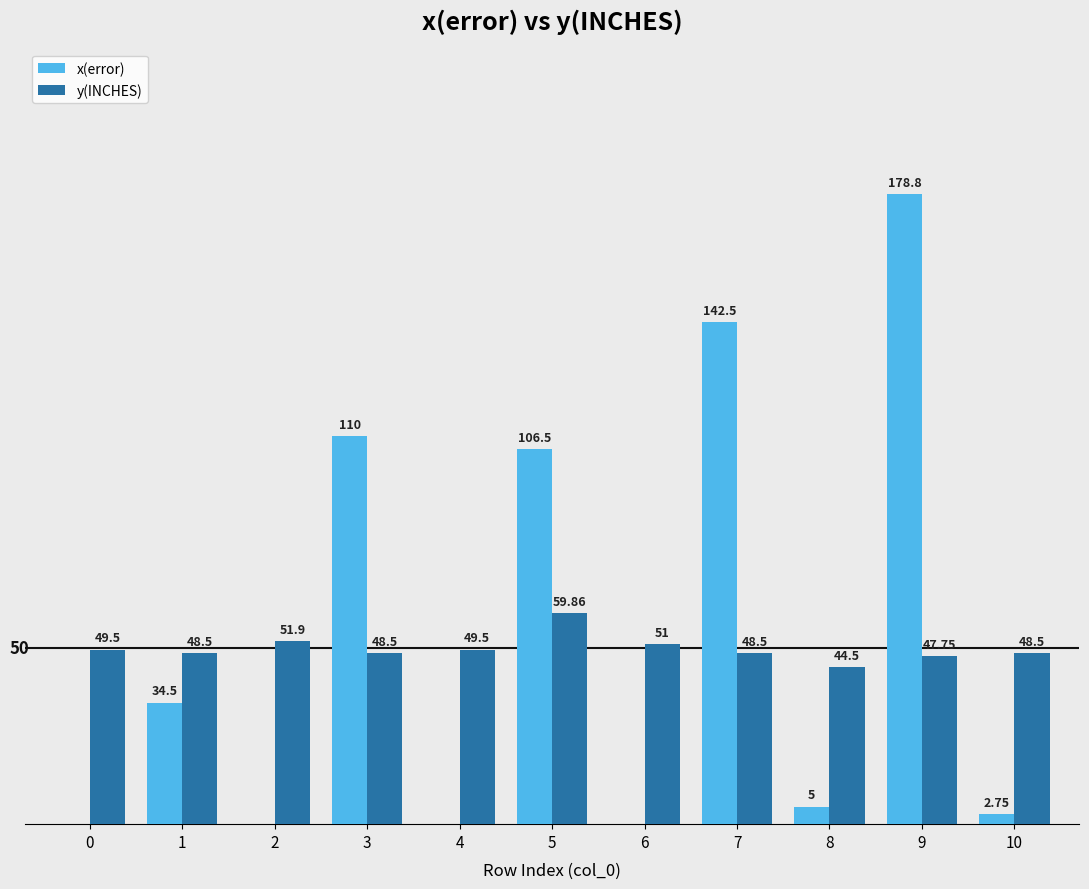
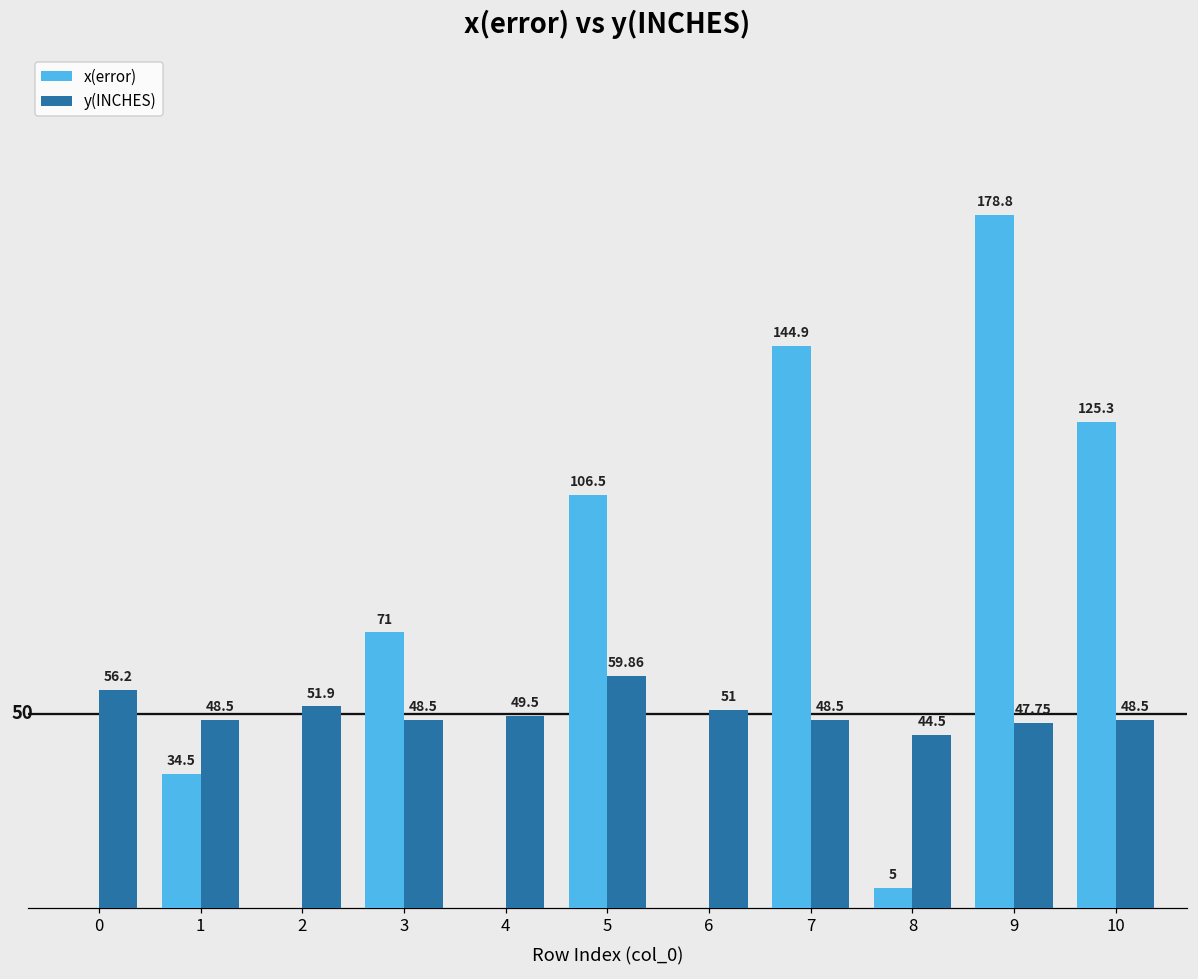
  {
    "x(error)": {
      "1": 34.5,
-     "3": 110,
+     "3": 71,
      "5": 106.5,
-     "7": 142.5,
+     "7": 144.9,
      "8": 5,
      "9": 178.8,
-     "10": 2.75
+     "10": 125.3
    },
    "y(INCHES)": {
-     "0": 49.5,
+     "0": 56.2,
      "1": 48.5,
      "2": 51.9,
      "3": 48.5,
      "4": 49.5,
      "5": 59.86,
      "6": 51,
      "7": 48.5,
      "8": 44.5,
      "9": 47.75,
      "10": 48.5
    }
  }
